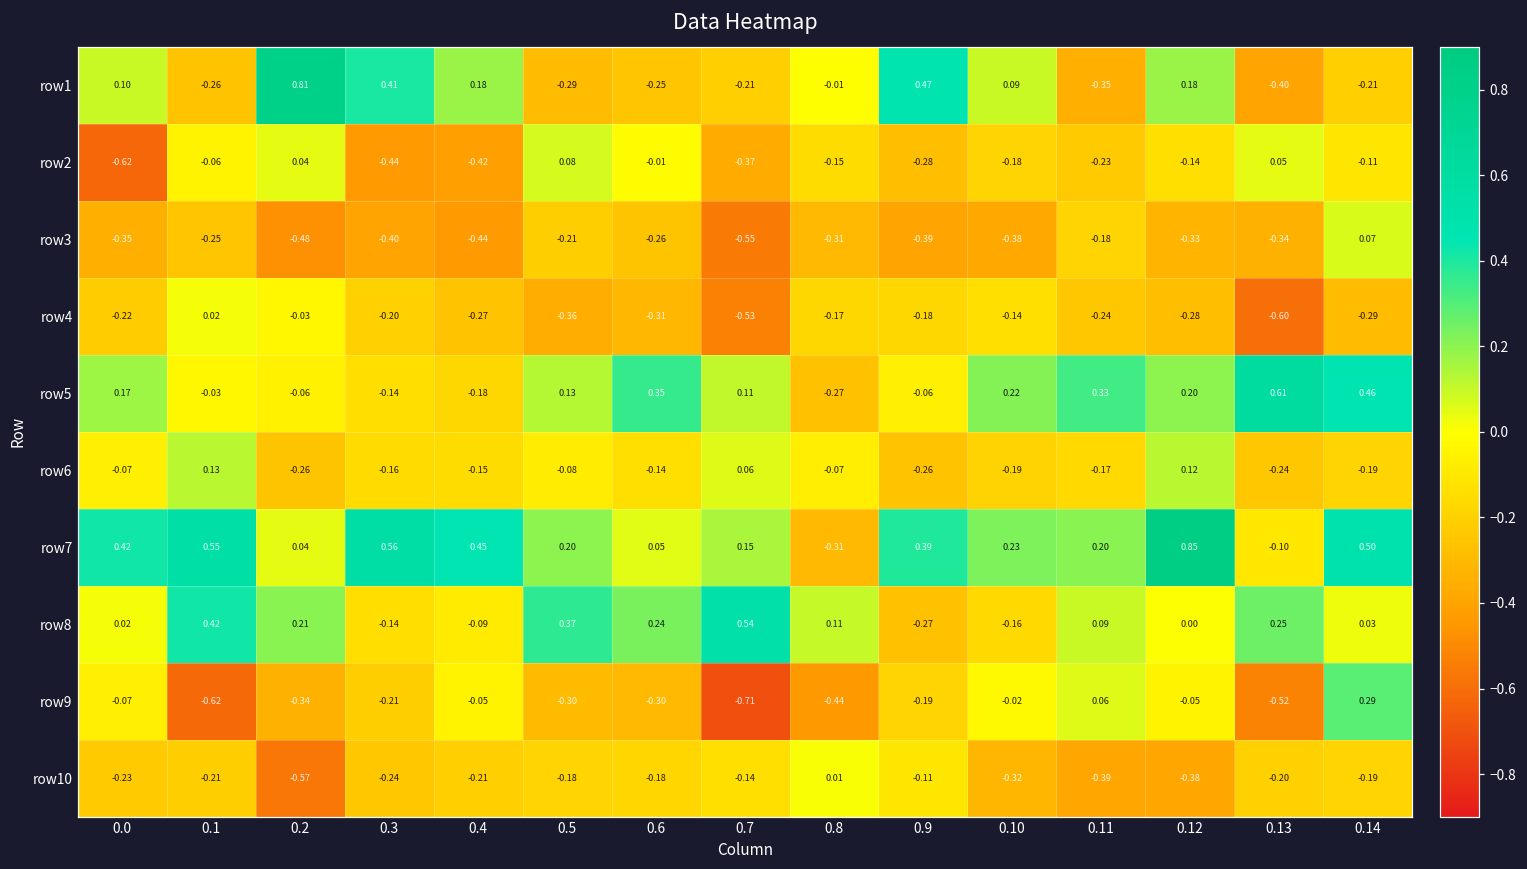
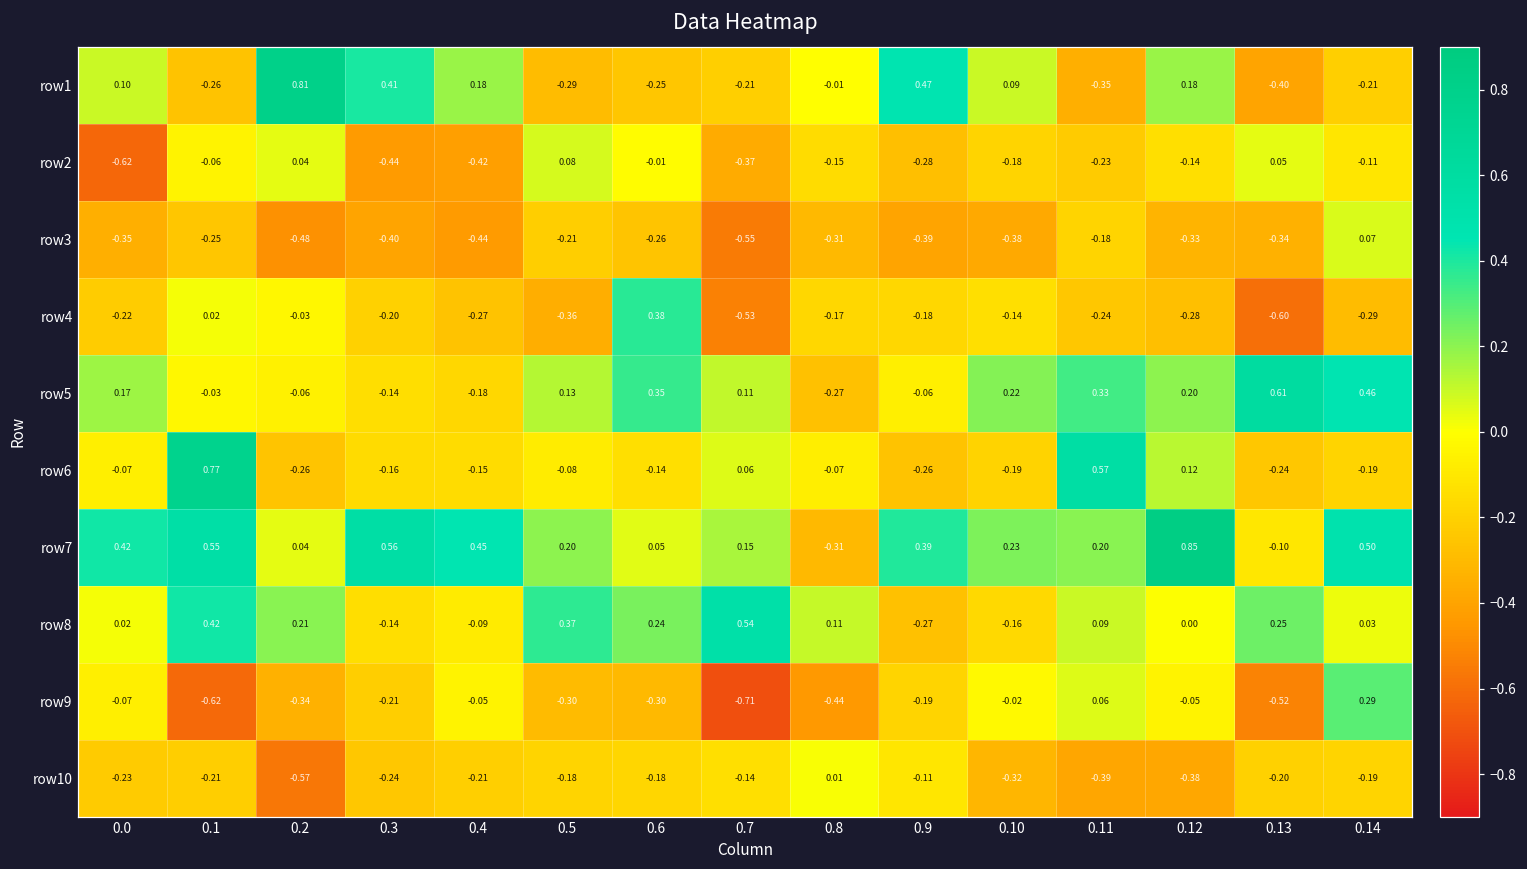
  {
    "row1": {
      "0.0": 0.10,
      "0.1": -0.26,
      "0.2": 0.81,
      "0.3": 0.41,
      "0.4": 0.18,
      "0.5": -0.29,
      "0.6": -0.25,
      "0.7": -0.21,
      "0.8": -0.01,
      "0.9": 0.47,
      "0.10": 0.09,
      "0.11": -0.35,
      "0.12": 0.18,
      "0.13": -0.40,
      "0.14": -0.21
    },
    "row2": {
      "0.0": -0.62,
      "0.1": -0.06,
      "0.2": 0.04,
      "0.3": -0.44,
      "0.4": -0.42,
      "0.5": 0.08,
      "0.6": -0.01,
      "0.7": -0.37,
      "0.8": -0.15,
      "0.9": -0.28,
      "0.10": -0.18,
      "0.11": -0.23,
      "0.12": -0.14,
      "0.13": 0.05,
      "0.14": -0.11
    },
    "row3": {
      "0.0": -0.35,
      "0.1": -0.25,
      "0.2": -0.48,
      "0.3": -0.40,
      "0.4": -0.44,
      "0.5": -0.21,
      "0.6": -0.26,
      "0.7": -0.55,
      "0.8": -0.31,
      "0.9": -0.39,
      "0.10": -0.38,
      "0.11": -0.18,
      "0.12": -0.33,
      "0.13": -0.34,
      "0.14": 0.07
    },
    "row4": {
      "0.0": -0.22,
      "0.1": 0.02,
      "0.2": -0.03,
      "0.3": -0.20,
      "0.4": -0.27,
      "0.5": -0.36,
-     "0.6": -0.31,
+     "0.6": 0.38,
      "0.7": -0.53,
      "0.8": -0.17,
      "0.9": -0.18,
      "0.10": -0.14,
      "0.11": -0.24,
      "0.12": -0.28,
      "0.13": -0.60,
      "0.14": -0.29
    },
    "row5": {
      "0.0": 0.17,
      "0.1": -0.03,
      "0.2": -0.06,
      "0.3": -0.14,
      "0.4": -0.18,
      "0.5": 0.13,
      "0.6": 0.35,
      "0.7": 0.11,
      "0.8": -0.27,
      "0.9": -0.06,
      "0.10": 0.22,
      "0.11": 0.33,
      "0.12": 0.20,
      "0.13": 0.61,
      "0.14": 0.46
    },
    "row6": {
      "0.0": -0.07,
-     "0.1": 0.13,
+     "0.1": 0.77,
      "0.2": -0.26,
      "0.3": -0.16,
      "0.4": -0.15,
      "0.5": -0.08,
      "0.6": -0.14,
      "0.7": 0.06,
      "0.8": -0.07,
      "0.9": -0.26,
      "0.10": -0.19,
-     "0.11": -0.17,
+     "0.11": 0.57,
      "0.12": 0.12,
      "0.13": -0.24,
      "0.14": -0.19
    },
    "row7": {
      "0.0": 0.42,
      "0.1": 0.55,
      "0.2": 0.04,
      "0.3": 0.56,
      "0.4": 0.45,
      "0.5": 0.20,
      "0.6": 0.05,
      "0.7": 0.15,
      "0.8": -0.31,
      "0.9": 0.39,
      "0.10": 0.23,
      "0.11": 0.20,
      "0.12": 0.85,
      "0.13": -0.10,
      "0.14": 0.50
    },
    "row8": {
      "0.0": 0.02,
      "0.1": 0.42,
      "0.2": 0.21,
      "0.3": -0.14,
      "0.4": -0.09,
      "0.5": 0.37,
      "0.6": 0.24,
      "0.7": 0.54,
      "0.8": 0.11,
      "0.9": -0.27,
      "0.10": -0.16,
      "0.11": 0.09,
      "0.12": 0.00,
      "0.13": 0.25,
      "0.14": 0.03
    },
    "row9": {
      "0.0": -0.07,
      "0.1": -0.62,
      "0.2": -0.34,
      "0.3": -0.21,
      "0.4": -0.05,
      "0.5": -0.30,
      "0.6": -0.30,
      "0.7": -0.71,
      "0.8": -0.44,
      "0.9": -0.19,
      "0.10": -0.02,
      "0.11": 0.06,
      "0.12": -0.05,
      "0.13": -0.52,
      "0.14": 0.29
    },
    "row10": {
      "0.0": -0.23,
      "0.1": -0.21,
      "0.2": -0.57,
      "0.3": -0.24,
      "0.4": -0.21,
      "0.5": -0.18,
      "0.6": -0.18,
      "0.7": -0.14,
      "0.8": 0.01,
      "0.9": -0.11,
      "0.10": -0.32,
      "0.11": -0.39,
      "0.12": -0.38,
      "0.13": -0.20,
      "0.14": -0.19
    }
  }
